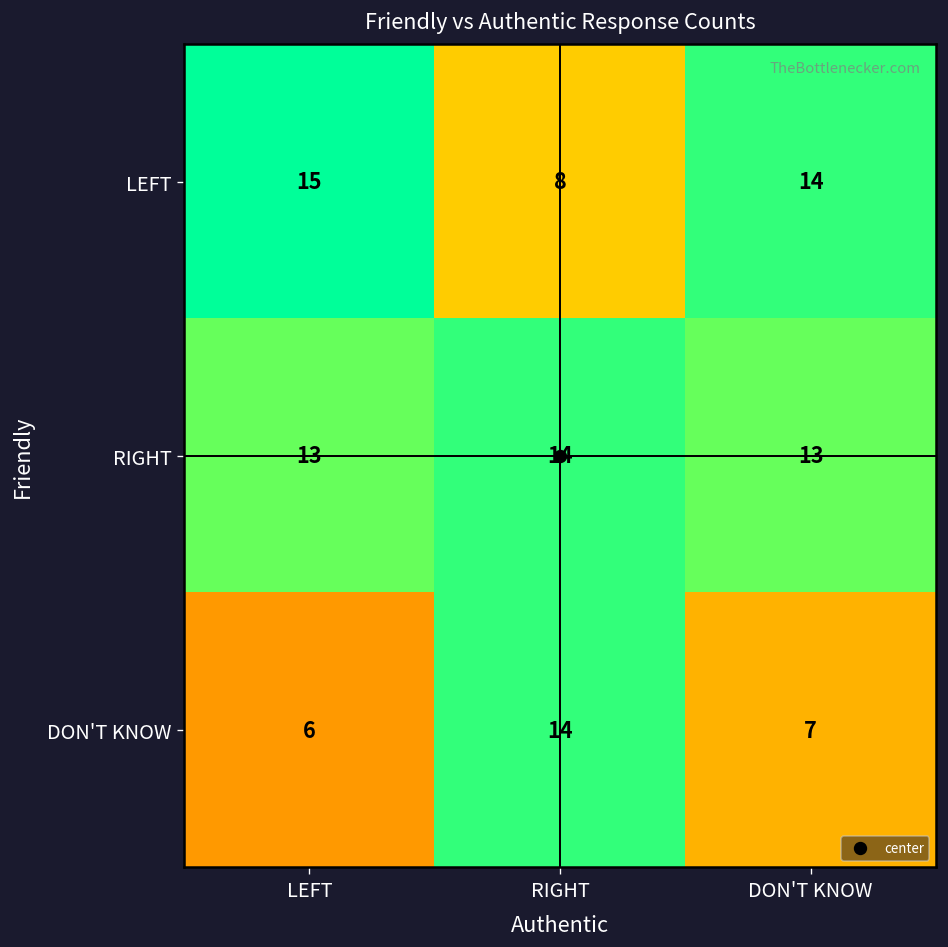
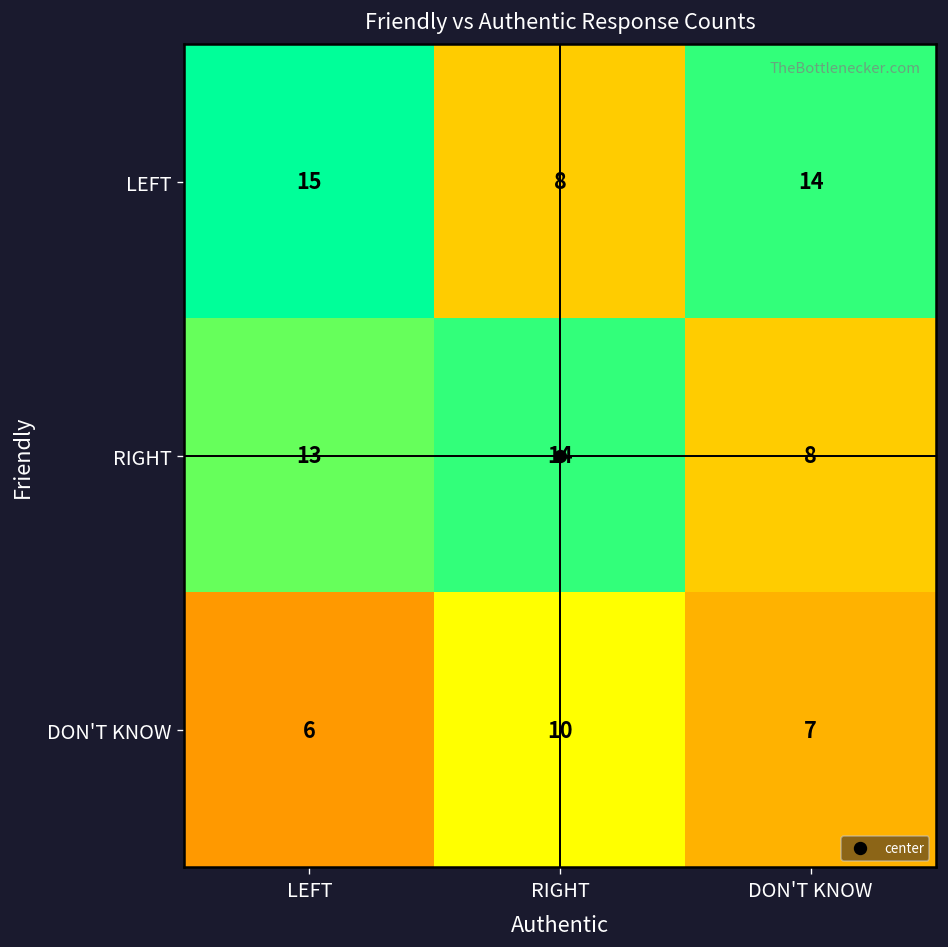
  {
    "LEFT": {
      "LEFT": 15,
      "RIGHT": 8
    },
    "RIGHT": {
      "LEFT": 13,
-     "DON'T KNOW": 13
+     "DON'T KNOW": 8
    },
    "DON'T KNOW": {
      "LEFT": 6,
-     "RIGHT": 14,
+     "RIGHT": 10,
      "DON'T KNOW": 7
    }
  }
